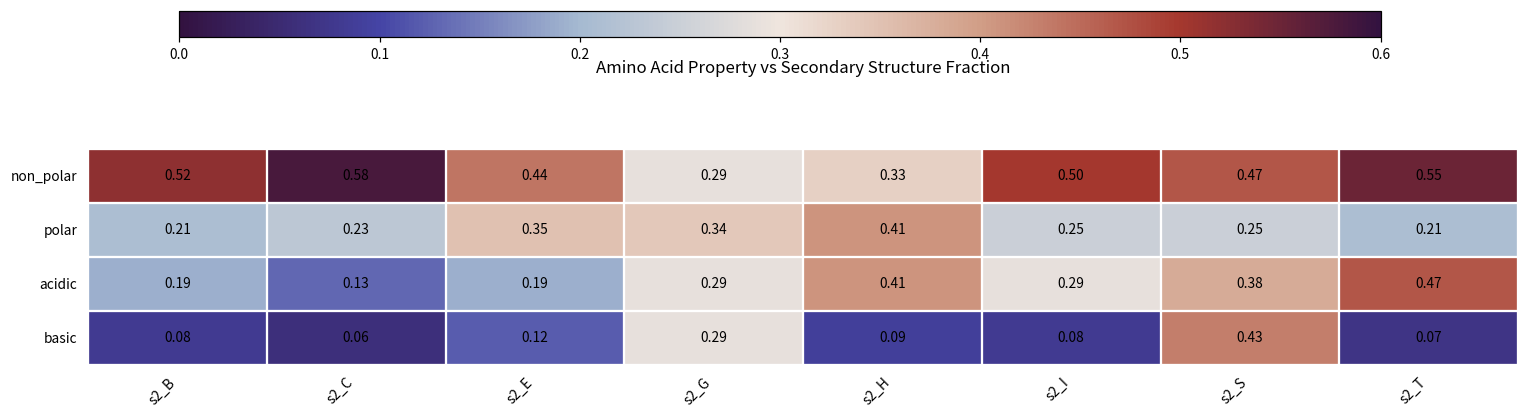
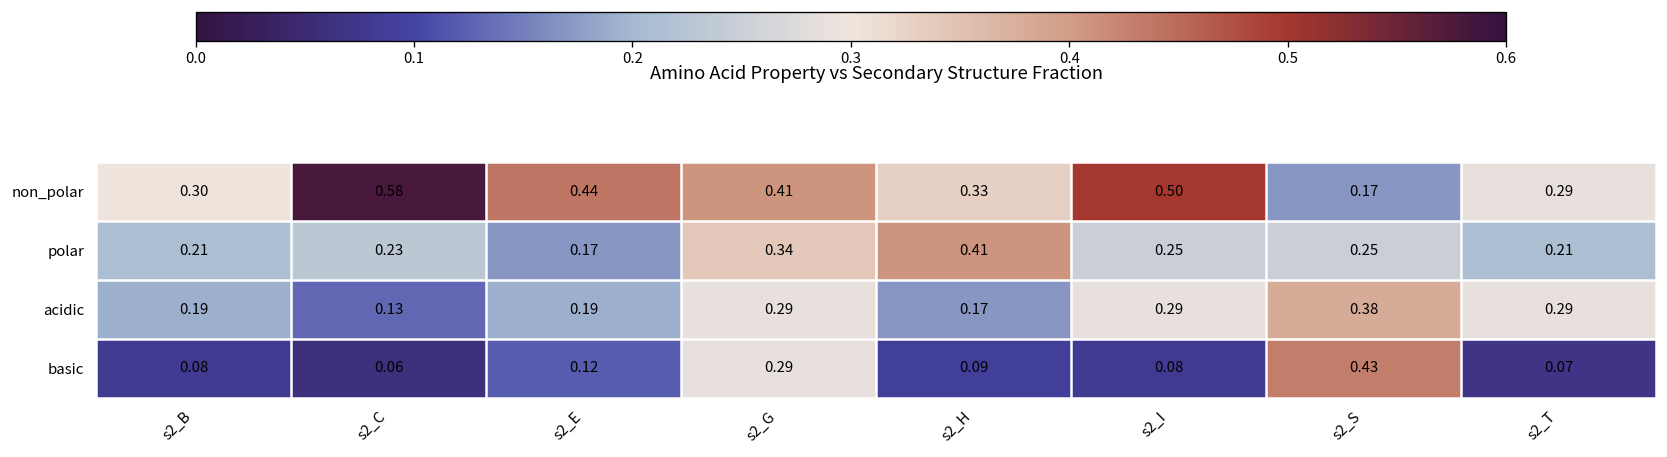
  {
    "non_polar": {
-     "s2_B": 0.52,
+     "s2_B": 0.30,
      "s2_C": 0.58,
      "s2_E": 0.44,
-     "s2_G": 0.29,
+     "s2_G": 0.41,
      "s2_H": 0.33,
      "s2_I": 0.50,
-     "s2_S": 0.47,
-     "s2_T": 0.55
+     "s2_S": 0.17,
+     "s2_T": 0.29
    },
    "polar": {
      "s2_B": 0.21,
      "s2_C": 0.23,
-     "s2_E": 0.35,
+     "s2_E": 0.17,
      "s2_G": 0.34,
      "s2_H": 0.41,
      "s2_I": 0.25,
      "s2_S": 0.25,
      "s2_T": 0.21
    },
    "acidic": {
      "s2_B": 0.19,
      "s2_C": 0.13,
      "s2_E": 0.19,
      "s2_G": 0.29,
-     "s2_H": 0.41,
+     "s2_H": 0.17,
      "s2_I": 0.29,
      "s2_S": 0.38,
-     "s2_T": 0.47
+     "s2_T": 0.29
    },
    "basic": {
      "s2_B": 0.08,
      "s2_C": 0.06,
      "s2_E": 0.12,
      "s2_G": 0.29,
      "s2_H": 0.09,
      "s2_I": 0.08,
      "s2_S": 0.43,
      "s2_T": 0.07
    }
  }
